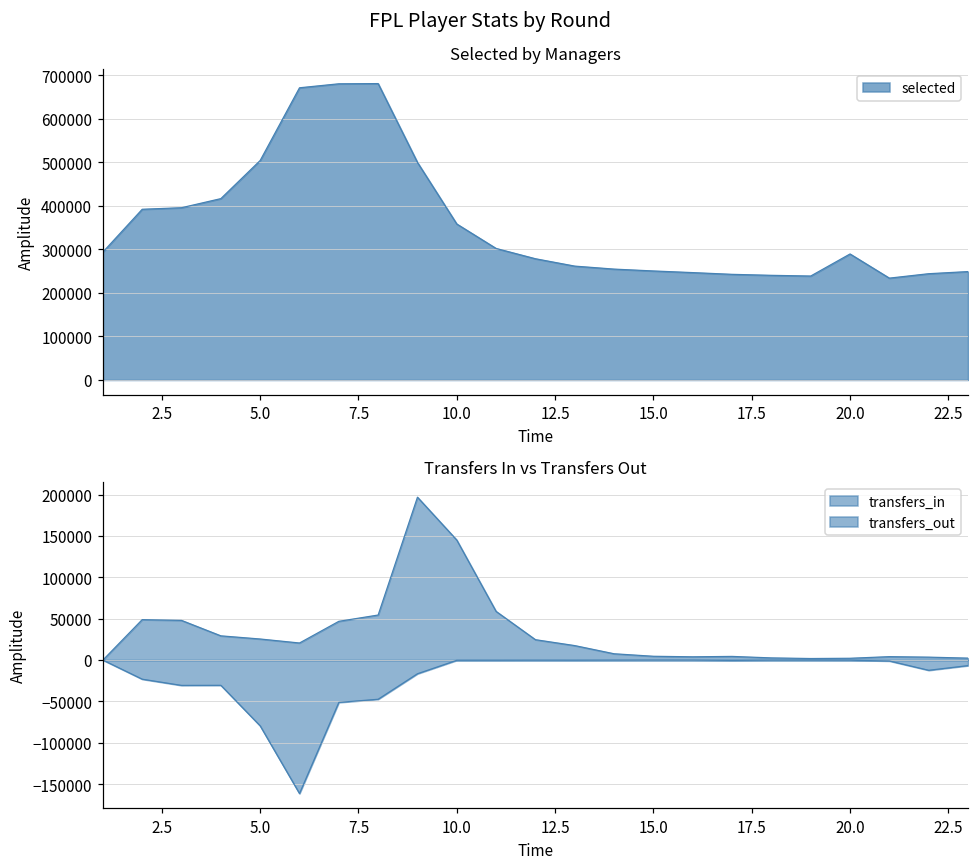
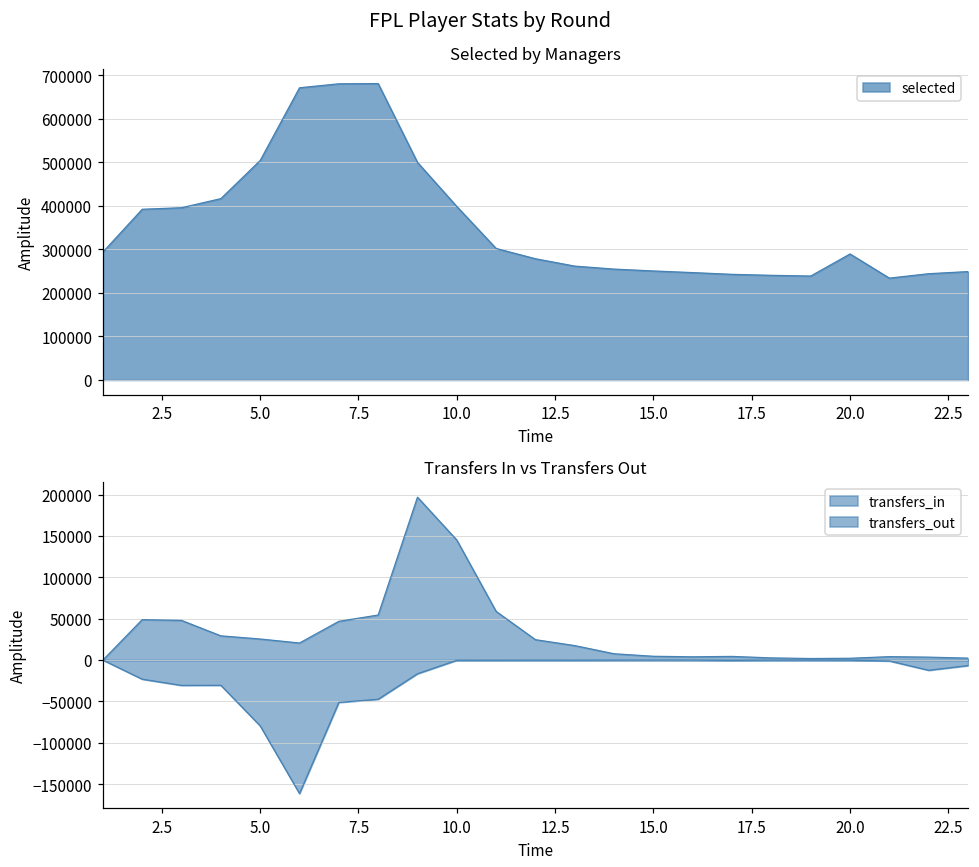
  {
    "Selected by Managers": {
      "5.0": 500000,
-     "10.0": 360000,
+     "10.0": 400000,
      "15.0": 250000,
      "20.0": 290000
    }
  }
